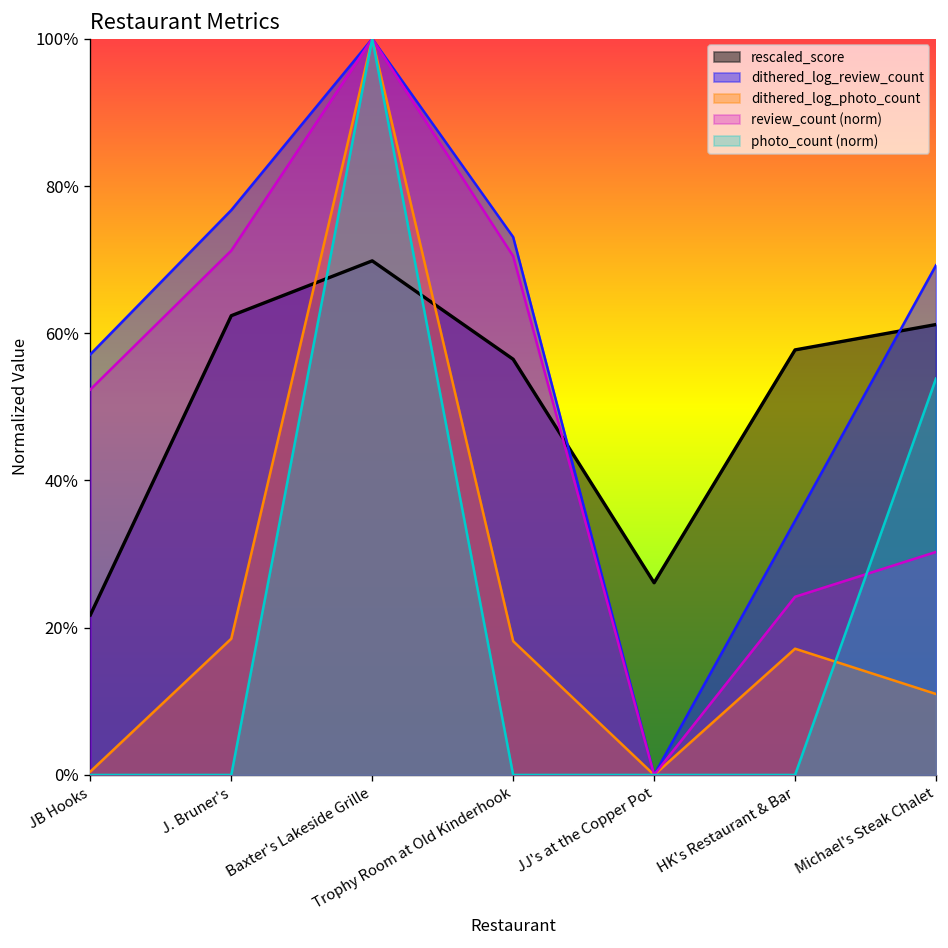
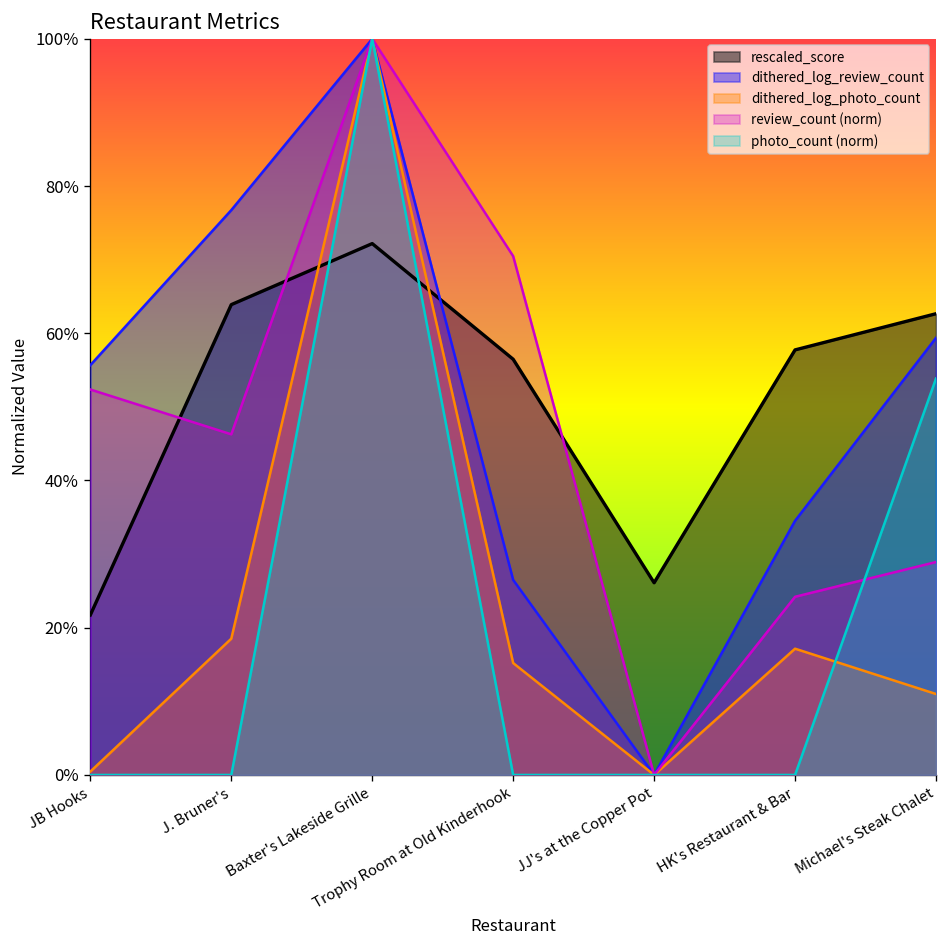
  {
    "rescaled_score": {
      "JB Hooks": "22%",
-     "J. Bruner's": "62%",
-     "Baxter's Lakeside Grille": "70%",
+     "J. Bruner's": "64%",
+     "Baxter's Lakeside Grille": "72%",
      "Trophy Room at Old Kinderhook": "56%",
      "JJ's at the Copper Pot": "26%",
      "HK's Restaurant & Bar": "58%",
-     "Michael's Steak Chalet": "61%"
+     "Michael's Steak Chalet": "63%"
    },
    "dithered_log_review_count": {
-     "JB Hooks": "57%",
+     "JB Hooks": "56%",
      "J. Bruner's": "77%",
-     "Trophy Room at Old Kinderhook": "73%",
+     "Trophy Room at Old Kinderhook": "26%",
      "HK's Restaurant & Bar": "35%",
-     "Michael's Steak Chalet": "69%"
+     "Michael's Steak Chalet": "59%"
    },
    "dithered_log_photo_count": {
      "JB Hooks": "0%",
      "J. Bruner's": "19%",
-     "Trophy Room at Old Kinderhook": "18%",
+     "Trophy Room at Old Kinderhook": "15%",
      "HK's Restaurant & Bar": "17%",
      "Michael's Steak Chalet": "11%"
    },
    "review_count (norm)": {
      "JB Hooks": "52%",
-     "J. Bruner's": "71%",
+     "J. Bruner's": "46%",
      "Trophy Room at Old Kinderhook": "70%",
      "HK's Restaurant & Bar": "24%",
-     "Michael's Steak Chalet": "30%"
+     "Michael's Steak Chalet": "29%"
    },
    "photo_count (norm)": {
      "JB Hooks": "0%",
      "J. Bruner's": "0%",
      "Trophy Room at Old Kinderhook": "0%",
      "HK's Restaurant & Bar": "0%",
      "Michael's Steak Chalet": "54%"
    }
  }
